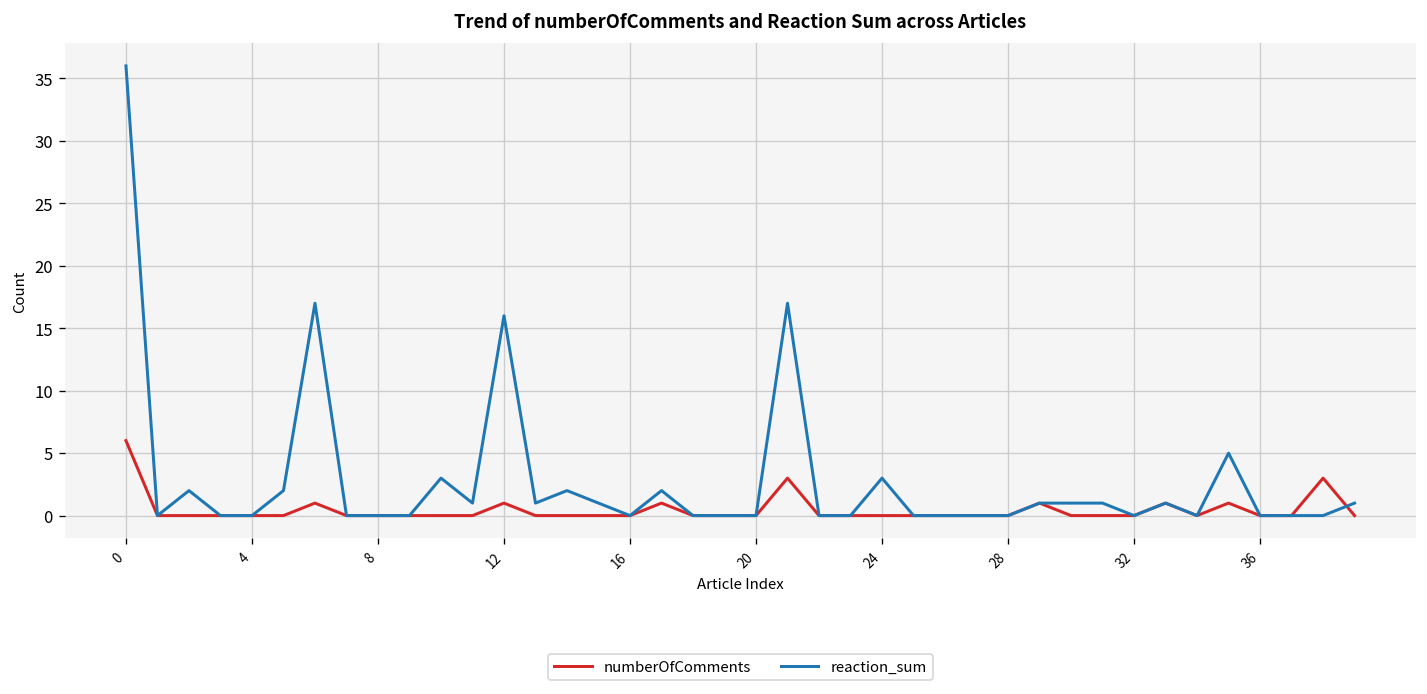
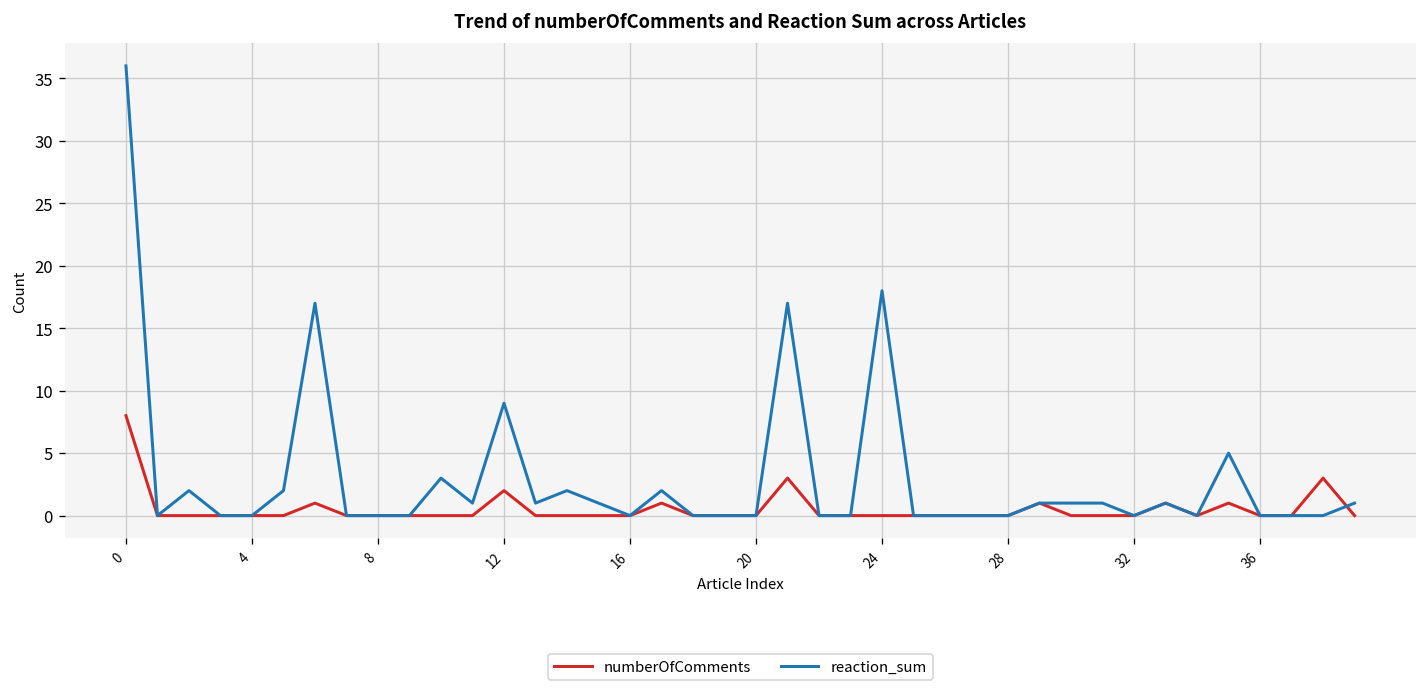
  {
    "numberOfComments": {
-     "0": 6,
-     "12": 1,
+     "0": 8,
+     "12": 2,
      "24": 0
    },
    "reaction_sum": {
      "0": 36,
-     "12": 16,
-     "24": 3
+     "12": 9,
+     "24": 18
    }
  }
